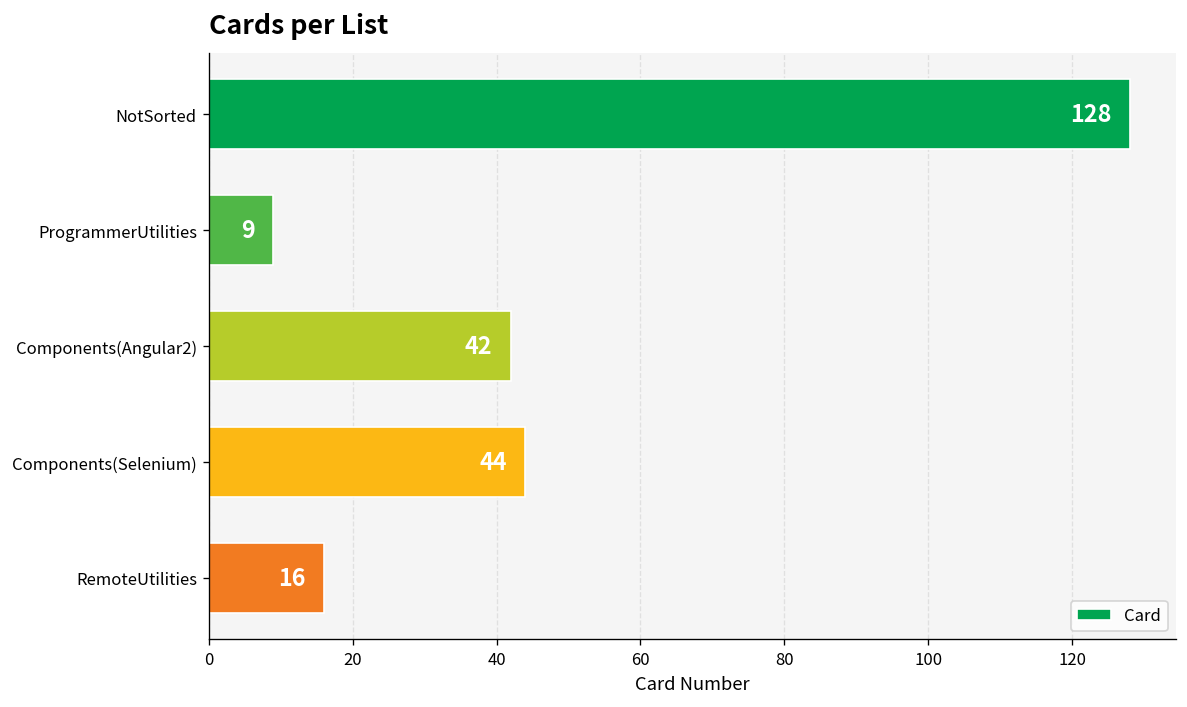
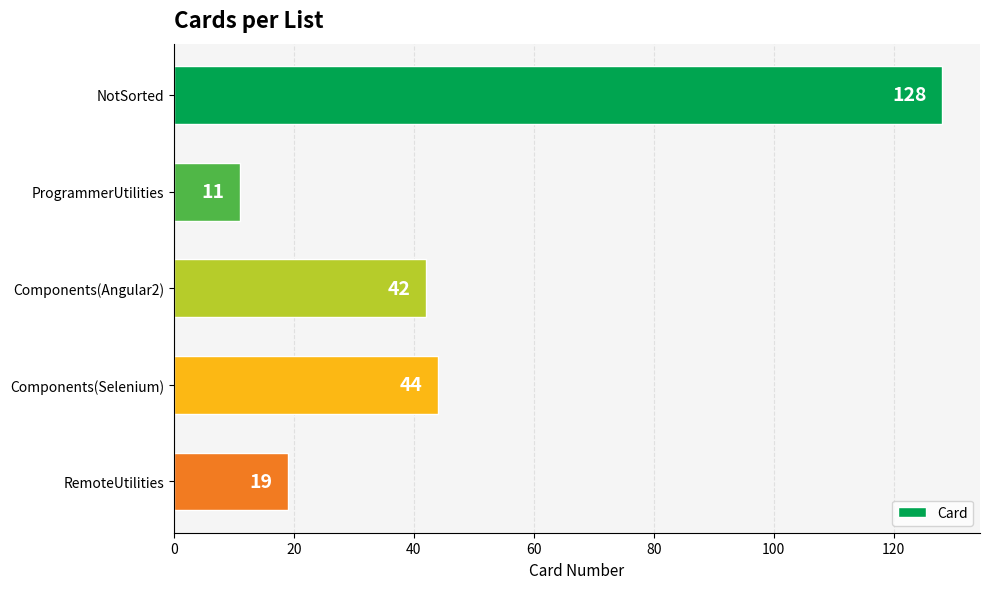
  {
    "NotSorted": 128,
-   "ProgrammerUtilities": 9,
+   "ProgrammerUtilities": 11,
    "Components(Angular2)": 42,
    "Components(Selenium)": 44,
-   "RemoteUtilities": 16
+   "RemoteUtilities": 19
  }
